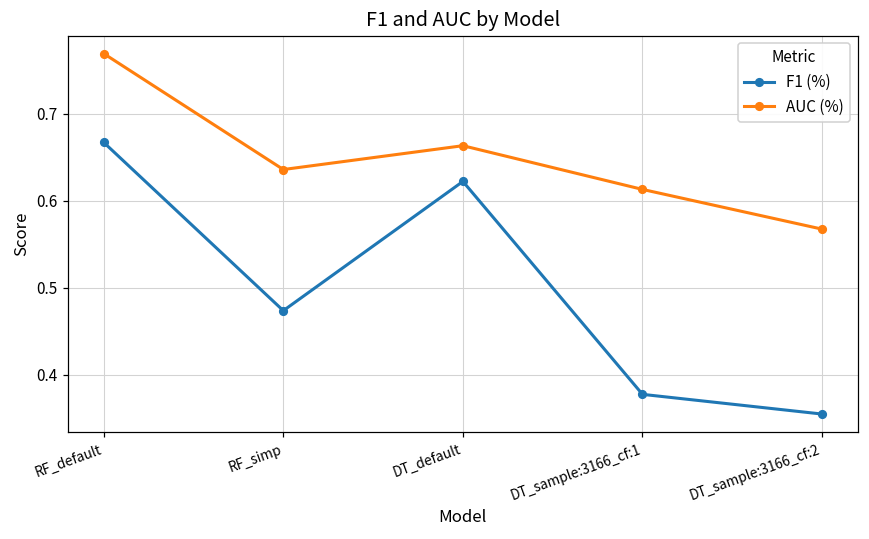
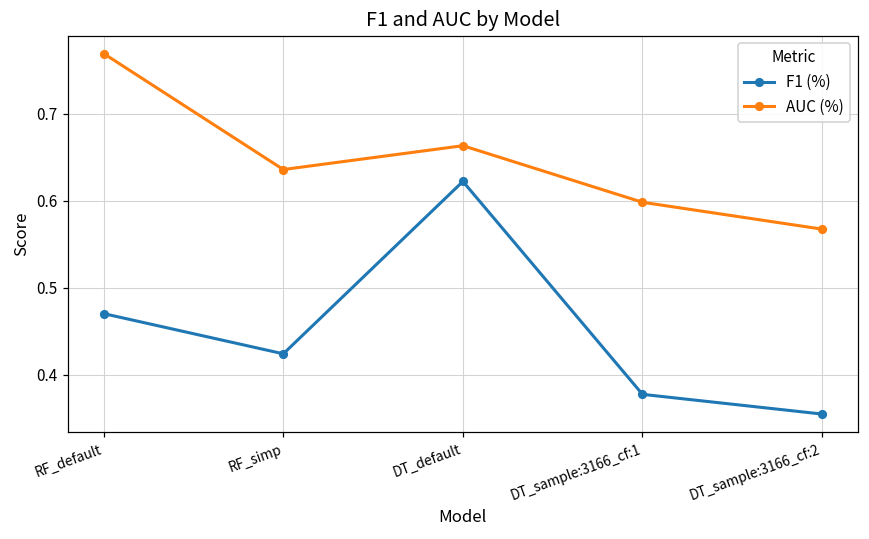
  {
    "F1 (%)": {
-     "RF_default": 0.67,
-     "RF_simp": 0.47,
+     "RF_default": 0.47,
+     "RF_simp": 0.42,
      "DT_default": 0.62,
      "DT_sample:3166_cf:1": 0.38,
      "DT_sample:3166_cf:2": 0.35
    },
    "AUC (%)": {
      "RF_default": 0.77,
      "RF_simp": 0.64,
      "DT_default": 0.66,
-     "DT_sample:3166_cf:1": 0.61,
+     "DT_sample:3166_cf:1": 0.60,
      "DT_sample:3166_cf:2": 0.57
    }
  }
